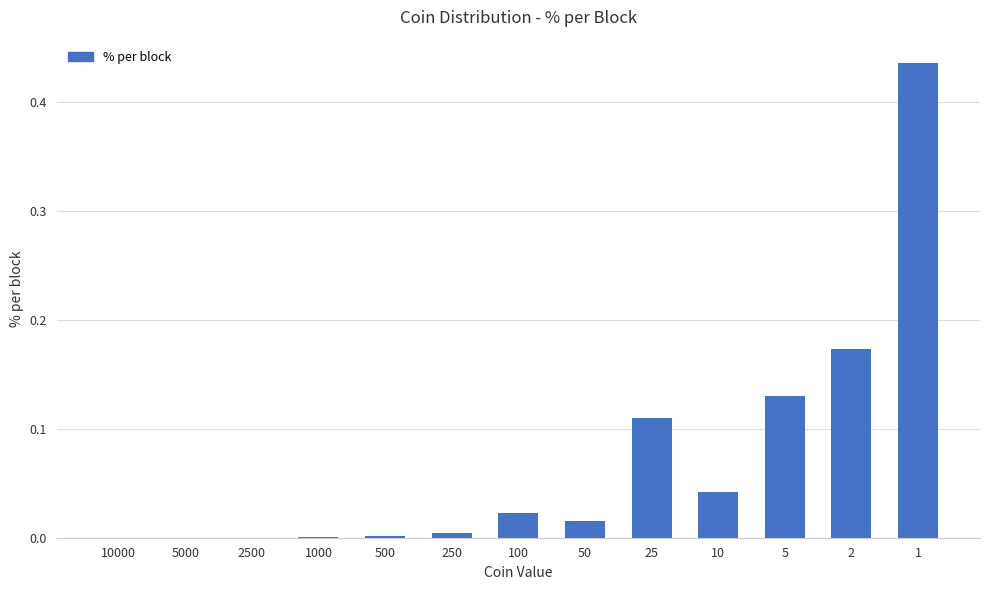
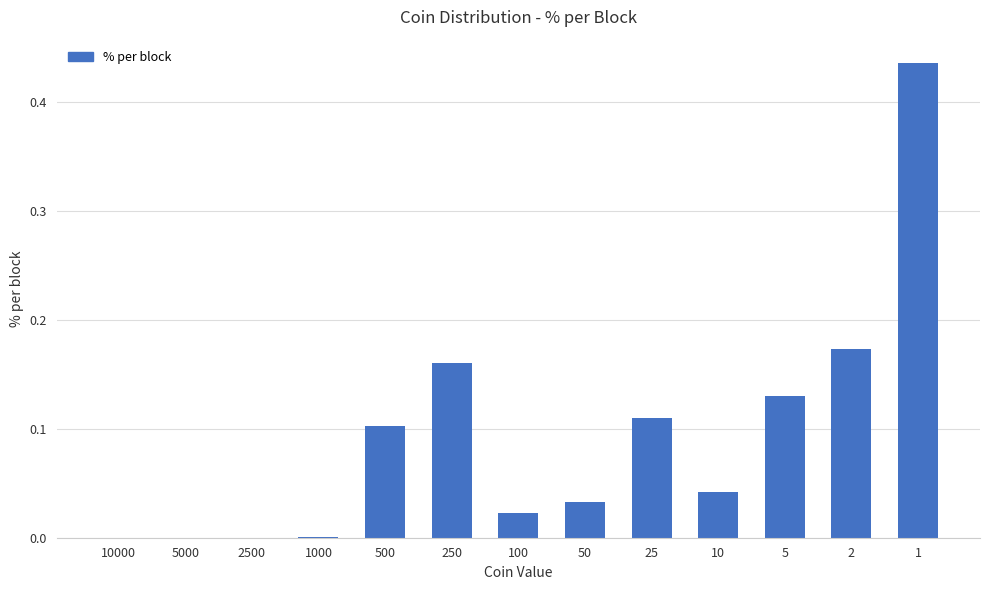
  {
-   "500": 0.002,
-   "250": 0.004,
+   "500": 0.103,
+   "250": 0.160,
    "100": 0.023,
-   "50": 0.015,
+   "50": 0.033,
    "25": 0.110,
    "10": 0.042,
    "5": 0.130,
    "2": 0.173,
    "1": 0.435
  }
